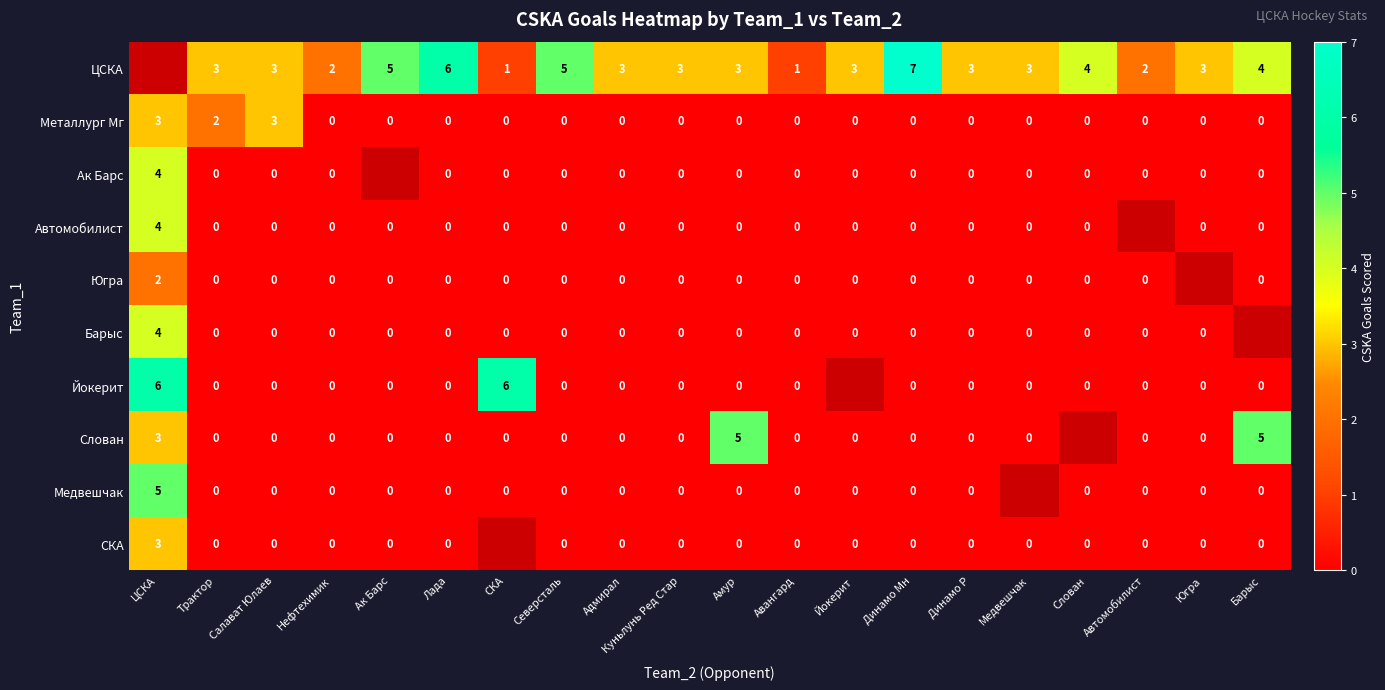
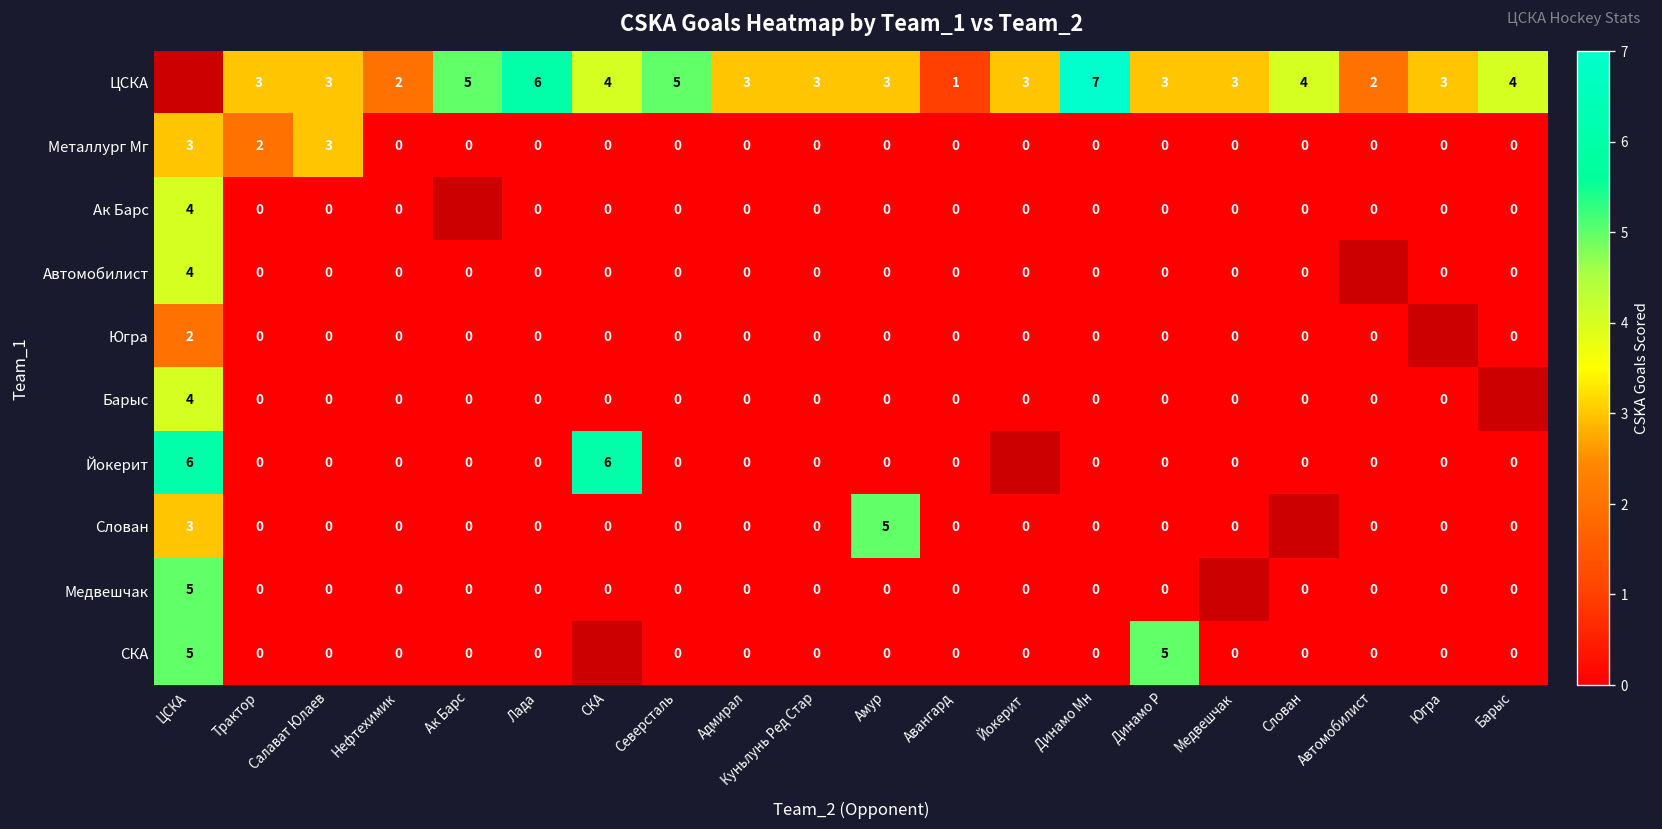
  {
    "ЦСКА": {
      "Трактор": 3,
      "Салават Юлаев": 3,
      "Нефтехимик": 2,
      "Ак Барс": 5,
      "Лада": 6,
-     "СКА": 1,
+     "СКА": 4,
      "Северсталь": 5,
      "Адмирал": 3,
      "Куньлунь Ред Стар": 3,
      "Амур": 3,
      "Авангард": 1,
      "Йокерит": 3,
      "Динамо Мн": 7,
      "Динамо Р": 3,
      "Медвешчак": 3,
      "Слован": 4,
      "Автомобилист": 2,
      "Югра": 3,
      "Барыс": 4
    },
    "Металлург Мг": {
      "ЦСКА": 3,
      "Трактор": 2,
      "Салават Юлаев": 3,
      "Нефтехимик": 0,
      "Ак Барс": 0,
      "Лада": 0,
      "СКА": 0,
      "Северсталь": 0,
      "Адмирал": 0,
      "Куньлунь Ред Стар": 0,
      "Амур": 0,
      "Авангард": 0,
      "Йокерит": 0,
      "Динамо Мн": 0,
      "Динамо Р": 0,
      "Медвешчак": 0,
      "Слован": 0,
      "Автомобилист": 0,
      "Югра": 0,
      "Барыс": 0
    },
    "Ак Барс": {
      "ЦСКА": 4,
      "Трактор": 0,
      "Салават Юлаев": 0,
      "Нефтехимик": 0,
      "Лада": 0,
      "СКА": 0,
      "Северсталь": 0,
      "Адмирал": 0,
      "Куньлунь Ред Стар": 0,
      "Амур": 0,
      "Авангард": 0,
      "Йокерит": 0,
      "Динамо Мн": 0,
      "Динамо Р": 0,
      "Медвешчак": 0,
      "Слован": 0,
      "Автомобилист": 0,
      "Югра": 0,
      "Барыс": 0
    },
    "Автомобилист": {
      "ЦСКА": 4,
      "Трактор": 0,
      "Салават Юлаев": 0,
      "Нефтехимик": 0,
      "Ак Барс": 0,
      "Лада": 0,
      "СКА": 0,
      "Северсталь": 0,
      "Адмирал": 0,
      "Куньлунь Ред Стар": 0,
      "Амур": 0,
      "Авангард": 0,
      "Йокерит": 0,
      "Динамо Мн": 0,
      "Динамо Р": 0,
      "Медвешчак": 0,
      "Слован": 0,
      "Югра": 0,
      "Барыс": 0
    },
    "Югра": {
      "ЦСКА": 2,
      "Трактор": 0,
      "Салават Юлаев": 0,
      "Нефтехимик": 0,
      "Ак Барс": 0,
      "Лада": 0,
      "СКА": 0,
      "Северсталь": 0,
      "Адмирал": 0,
      "Куньлунь Ред Стар": 0,
      "Амур": 0,
      "Авангард": 0,
      "Йокерит": 0,
      "Динамо Мн": 0,
      "Динамо Р": 0,
      "Медвешчак": 0,
      "Слован": 0,
      "Автомобилист": 0,
      "Барыс": 0
    },
    "Барыс": {
      "ЦСКА": 4,
      "Трактор": 0,
      "Салават Юлаев": 0,
      "Нефтехимик": 0,
      "Ак Барс": 0,
      "Лада": 0,
      "СКА": 0,
      "Северсталь": 0,
      "Адмирал": 0,
      "Куньлунь Ред Стар": 0,
      "Амур": 0,
      "Авангард": 0,
      "Йокерит": 0,
      "Динамо Мн": 0,
      "Динамо Р": 0,
      "Медвешчак": 0,
      "Слован": 0,
      "Автомобилист": 0,
      "Югра": 0
    },
    "Йокерит": {
      "ЦСКА": 6,
      "Трактор": 0,
      "Салават Юлаев": 0,
      "Нефтехимик": 0,
      "Ак Барс": 0,
      "Лада": 0,
      "СКА": 6,
      "Северсталь": 0,
      "Адмирал": 0,
      "Куньлунь Ред Стар": 0,
      "Амур": 0,
      "Авангард": 0,
      "Динамо Мн": 0,
      "Динамо Р": 0,
      "Медвешчак": 0,
      "Слован": 0,
      "Автомобилист": 0,
      "Югра": 0,
      "Барыс": 0
    },
    "Слован": {
      "ЦСКА": 3,
      "Трактор": 0,
      "Салават Юлаев": 0,
      "Нефтехимик": 0,
      "Ак Барс": 0,
      "Лада": 0,
      "СКА": 0,
      "Северсталь": 0,
      "Адмирал": 0,
      "Куньлунь Ред Стар": 0,
      "Амур": 5,
      "Авангард": 0,
      "Йокерит": 0,
      "Динамо Мн": 0,
      "Динамо Р": 0,
      "Медвешчак": 0,
      "Автомобилист": 0,
      "Югра": 0,
-     "Барыс": 5
+     "Барыс": 0
    },
    "Медвешчак": {
      "ЦСКА": 5,
      "Трактор": 0,
      "Салават Юлаев": 0,
      "Нефтехимик": 0,
      "Ак Барс": 0,
      "Лада": 0,
      "СКА": 0,
      "Северсталь": 0,
      "Адмирал": 0,
      "Куньлунь Ред Стар": 0,
      "Амур": 0,
      "Авангард": 0,
      "Йокерит": 0,
      "Динамо Мн": 0,
      "Динамо Р": 0,
      "Слован": 0,
      "Автомобилист": 0,
      "Югра": 0,
      "Барыс": 0
    },
    "СКА": {
-     "ЦСКА": 3,
+     "ЦСКА": 5,
      "Трактор": 0,
      "Салават Юлаев": 0,
      "Нефтехимик": 0,
      "Ак Барс": 0,
      "Лада": 0,
      "Северсталь": 0,
      "Адмирал": 0,
      "Куньлунь Ред Стар": 0,
      "Амур": 0,
      "Авангард": 0,
      "Йокерит": 0,
      "Динамо Мн": 0,
-     "Динамо Р": 0,
+     "Динамо Р": 5,
      "Медвешчак": 0,
      "Слован": 0,
      "Автомобилист": 0,
      "Югра": 0,
      "Барыс": 0
    }
  }
